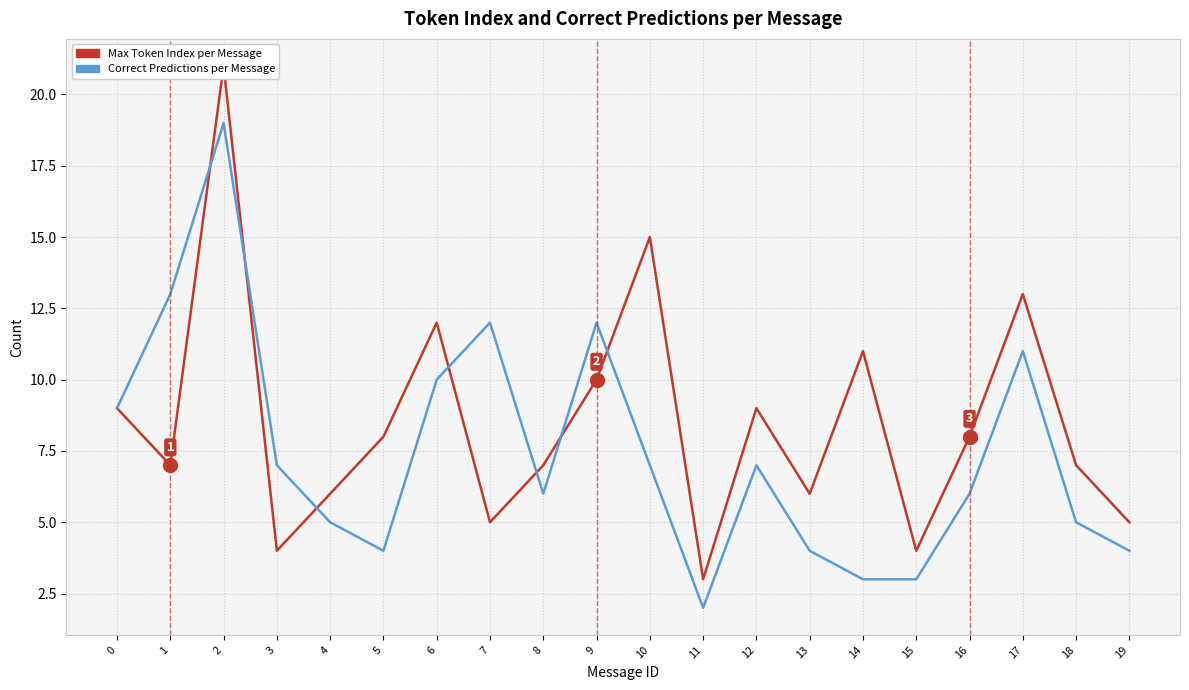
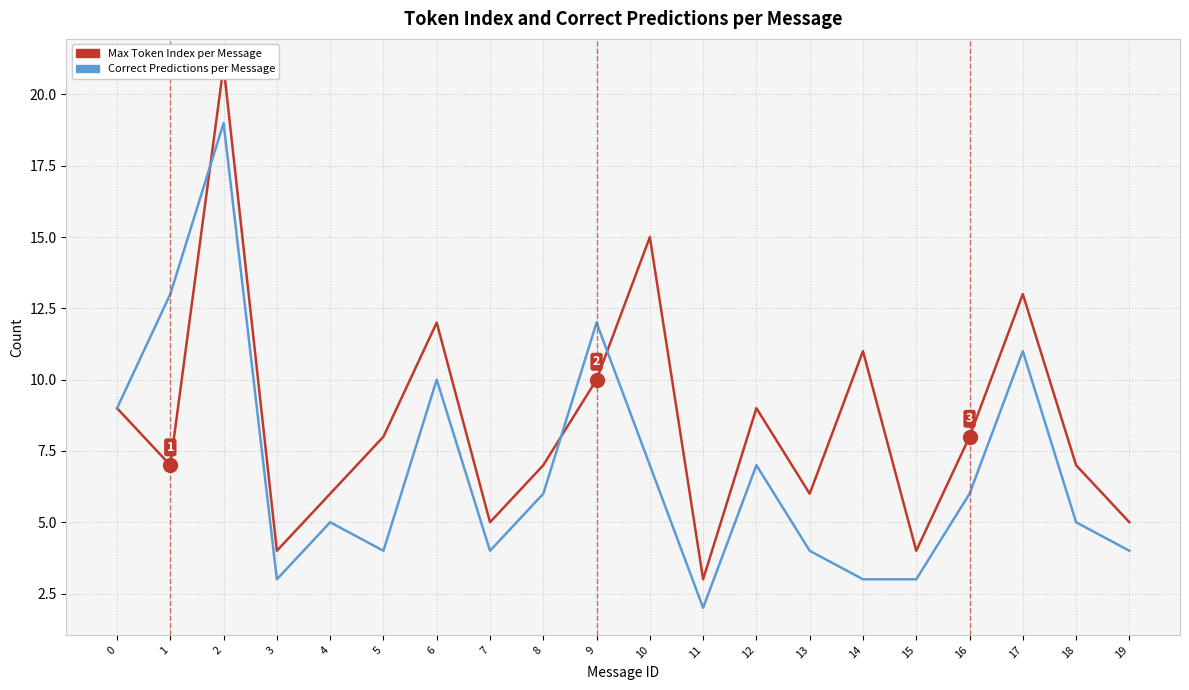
  {
    "Correct Predictions per Message": {
      "1": 13,
      "2": 19,
-     "3": 7,
+     "3": 3,
      "4": 5,
      "5": 4,
      "6": 10,
-     "7": 12,
+     "7": 4,
      "8": 6,
      "9": 12,
      "10": 7,
      "11": 2,
      "12": 7,
      "13": 4,
      "14": 3,
      "15": 3,
      "16": 6,
      "17": 11,
      "18": 5,
      "19": 4
    }
  }
